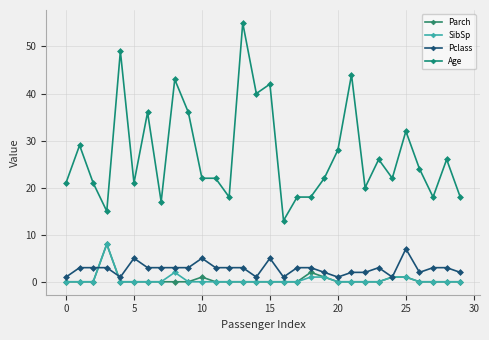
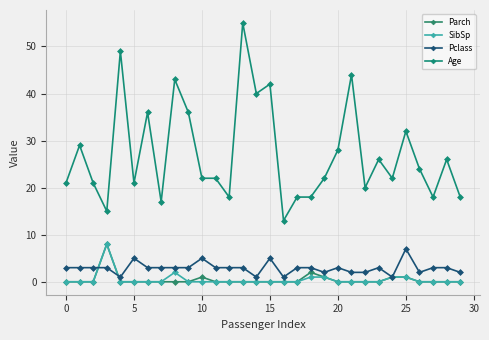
  {
    "SibSp": {
      "10": 0
    },
    "Pclass": {
-     "0": 1,
+     "0": 3,
      "5": 5,
      "10": 5,
      "15": 5,
-     "20": 1,
+     "20": 3,
      "25": 7
    }
  }
